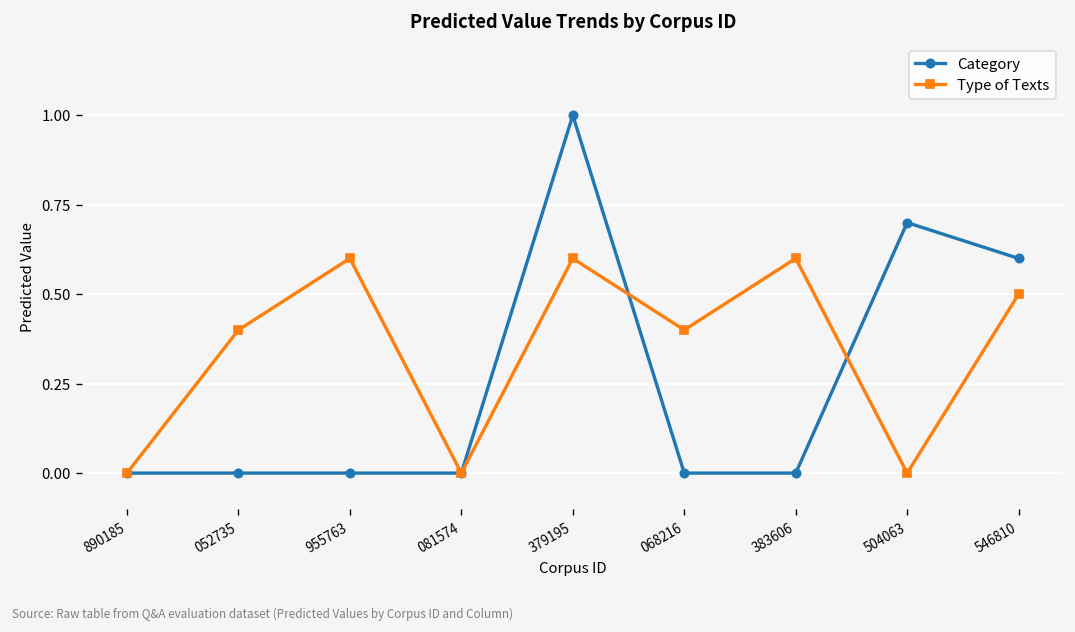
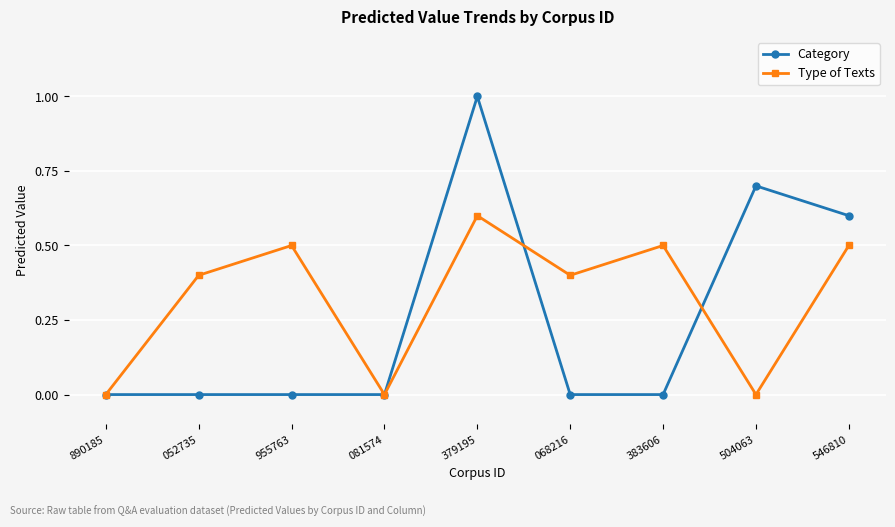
  {
    "Category": {
      "052735": 0.0,
      "955763": 0.0,
      "379195": 1.0,
      "068216": 0.0,
      "383606": 0.0,
      "504063": 0.7,
      "546810": 0.6
    },
    "Type of Texts": {
      "052735": 0.4,
-     "955763": 0.6,
+     "955763": 0.5,
      "379195": 0.6,
      "068216": 0.4,
-     "383606": 0.6,
+     "383606": 0.5,
      "504063": 0.0,
      "546810": 0.5
    }
  }
